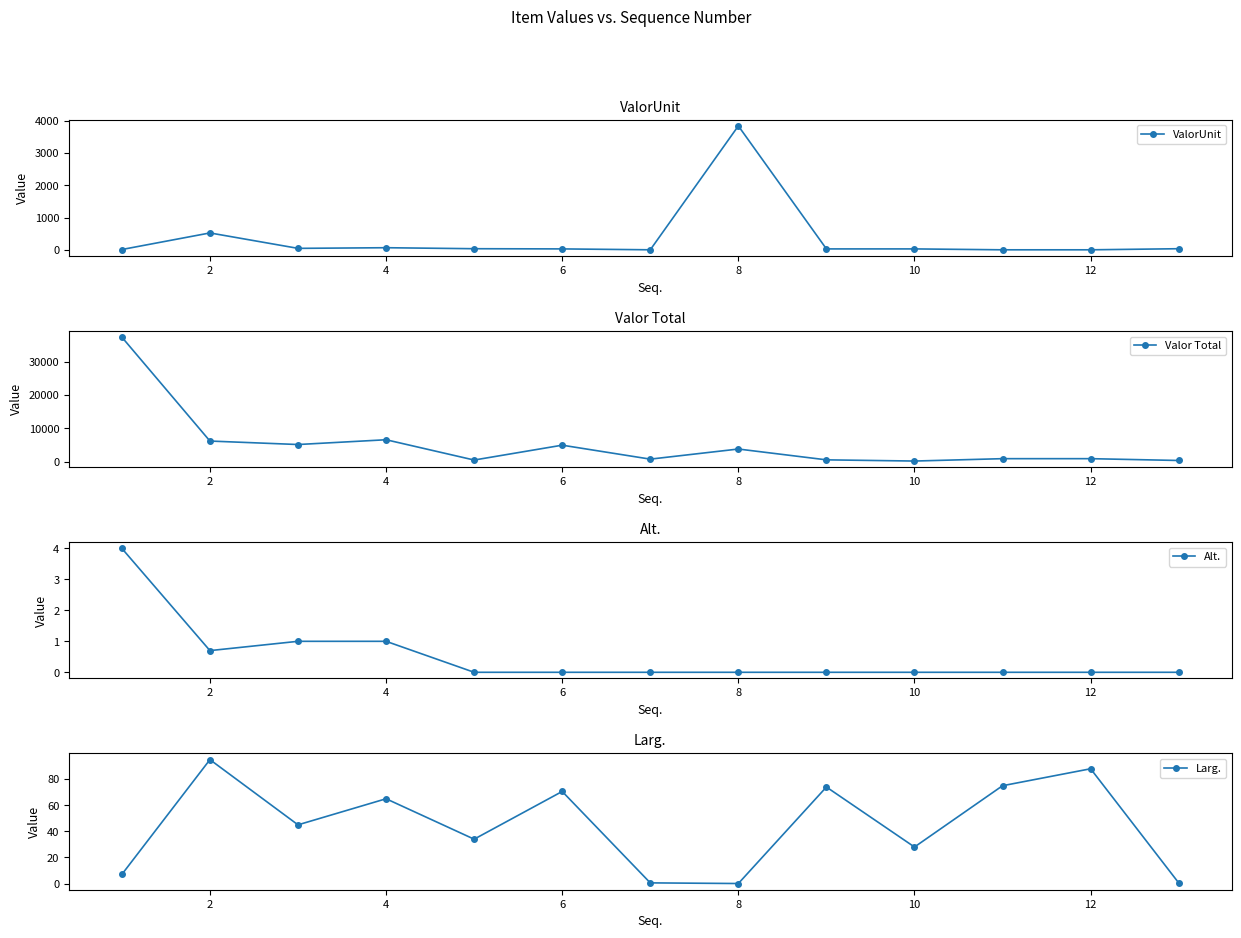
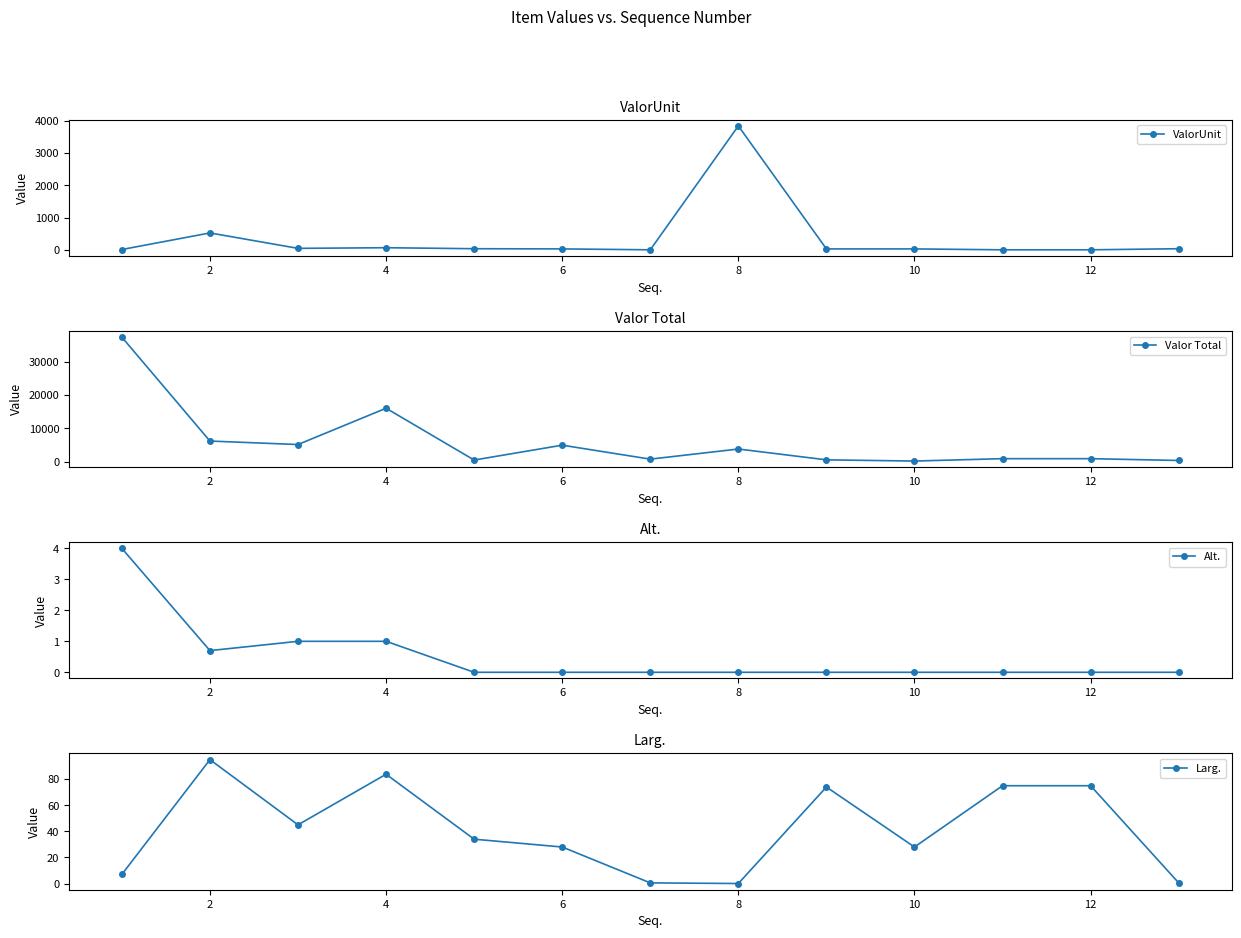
  {
    "ValorUnit": {
      "2": 500,
      "4": 100,
      "6": 0,
      "8": 3800,
      "10": 0,
      "12": 0
    },
    "Valor Total": {
      "2": 6000,
-     "4": 7000,
+     "4": 16000,
      "6": 5000,
      "8": 4000,
      "10": 0,
      "12": 1000
    },
    "Alt.": {
      "2": 0.7,
      "4": 1.0,
      "6": 0.0,
      "8": 0.0,
      "10": 0.0,
      "12": 0.0
    },
    "Larg.": {
      "2": 95,
-     "4": 65,
-     "6": 71,
+     "4": 84,
+     "6": 28,
      "8": 0,
      "10": 28,
-     "12": 88
+     "12": 75
    }
  }
